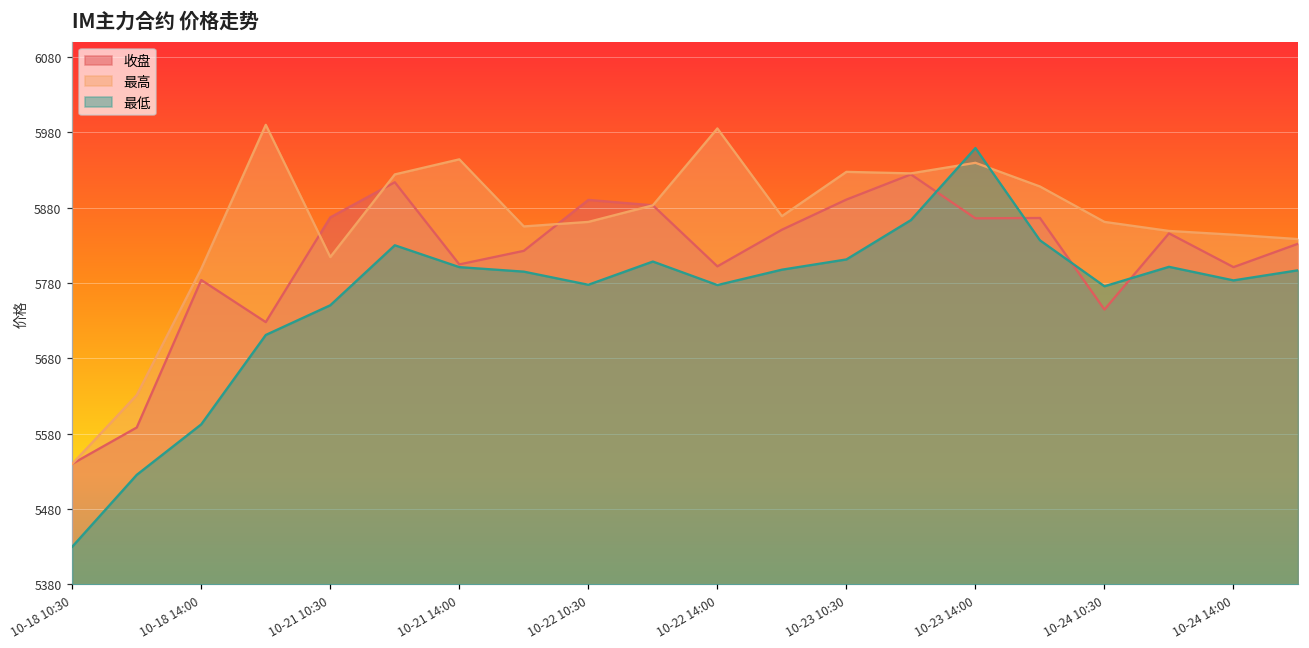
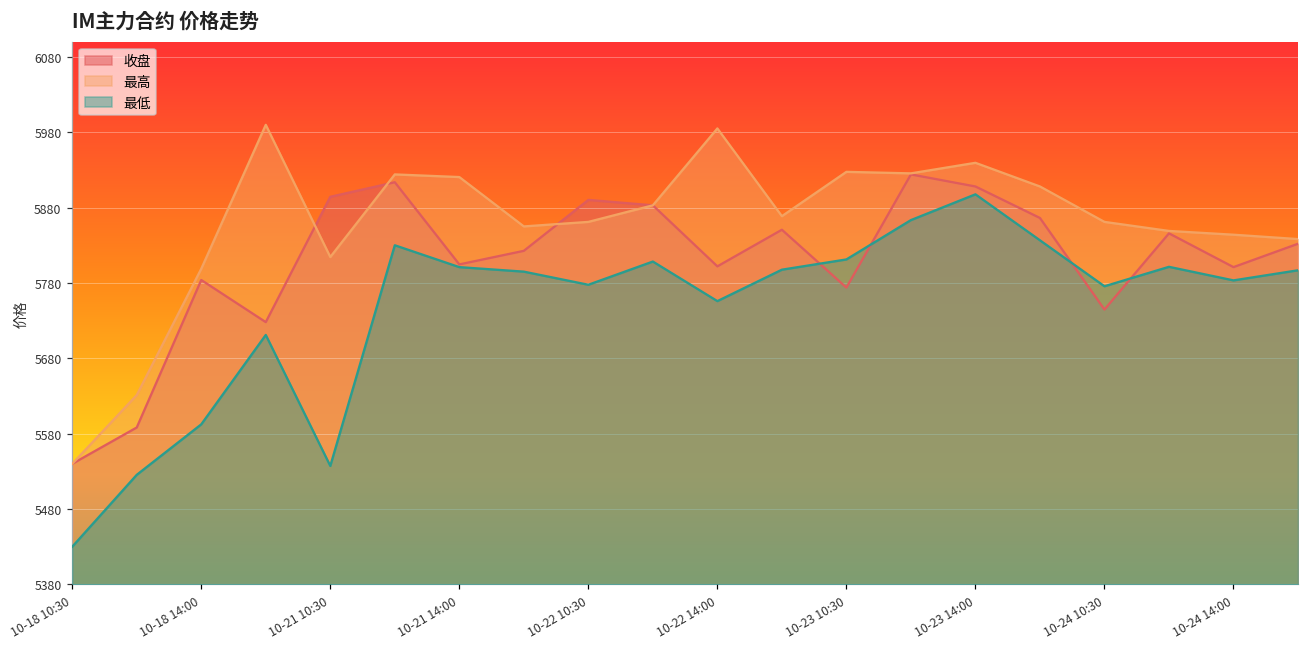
  {
    "收盘": {
      "10-18 14:00": 5780,
-     "10-21 10:30": 5870,
+     "10-21 10:30": 5890,
      "10-22 10:30": 5890,
      "10-22 14:00": 5800,
-     "10-23 10:30": 5890,
-     "10-23 14:00": 5870,
+     "10-23 10:30": 5770,
+     "10-23 14:00": 5910,
      "10-24 10:30": 5740,
      "10-24 14:00": 5800
    },
    "最高": {
      "10-18 14:00": 5800,
      "10-21 10:30": 5810,
-     "10-21 14:00": 5940,
+     "10-21 14:00": 5920,
      "10-22 10:30": 5860,
      "10-22 14:00": 5990,
      "10-23 10:30": 5930,
      "10-23 14:00": 5940,
      "10-24 10:30": 5860,
      "10-24 14:00": 5840
    },
    "最低": {
      "10-18 10:30": 5430,
      "10-18 14:00": 5590,
-     "10-21 10:30": 5750,
+     "10-21 10:30": 5540,
      "10-22 10:30": 5780,
-     "10-22 14:00": 5780,
+     "10-22 14:00": 5760,
      "10-23 10:30": 5810,
-     "10-23 14:00": 5960,
+     "10-23 14:00": 5900,
      "10-24 10:30": 5780,
      "10-24 14:00": 5780
    }
  }
